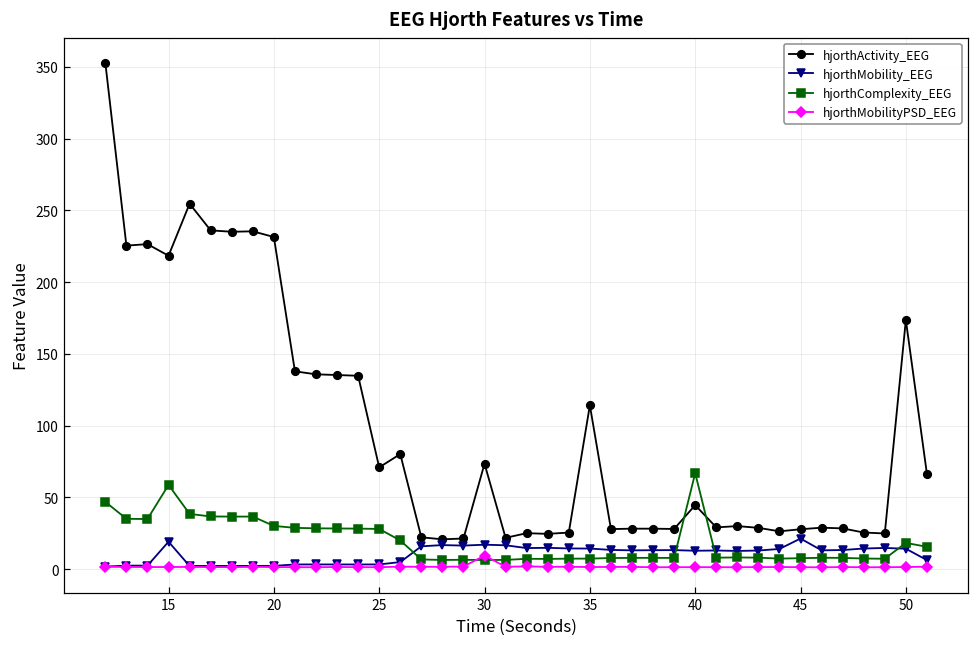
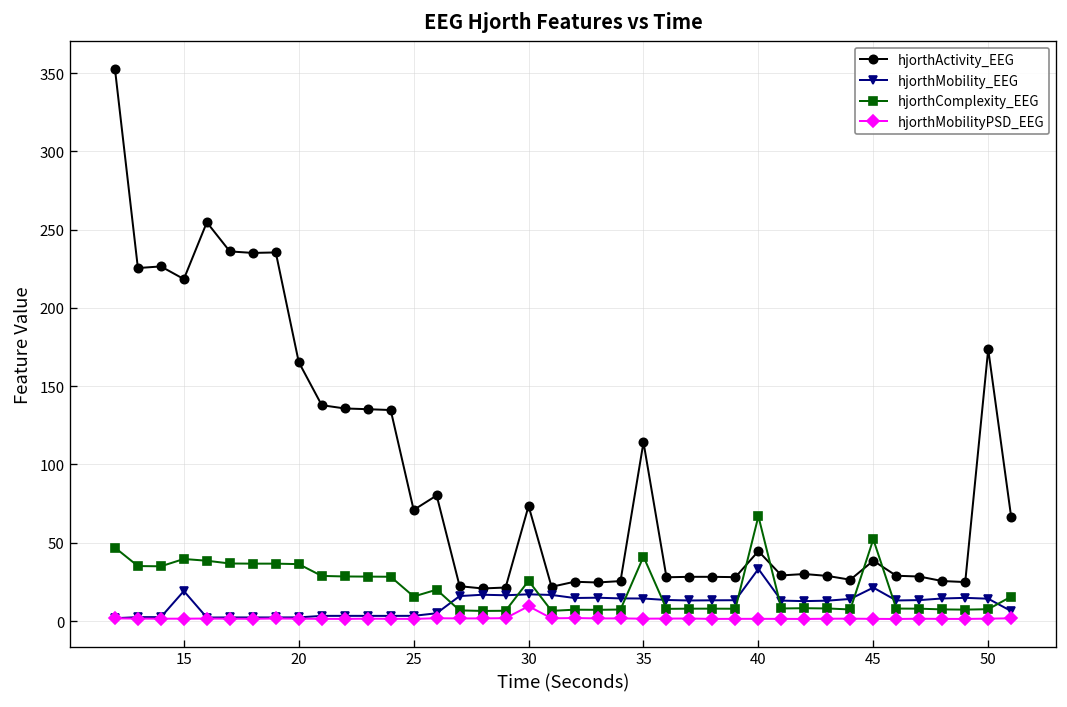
  {
    "hjorthActivity_EEG": {
      "15": 218,
-     "20": 231,
+     "20": 165,
      "25": 71,
      "30": 74,
      "35": 114,
      "40": 45,
-     "45": 28,
+     "45": 39,
      "50": 174
    },
    "hjorthMobility_EEG": {
      "15": 19,
      "25": 3,
      "30": 17,
      "35": 14,
-     "40": 13,
+     "40": 33,
      "45": 21,
      "50": 14
    },
    "hjorthComplexity_EEG": {
-     "15": 59,
-     "20": 30,
-     "25": 28,
-     "30": 6,
-     "35": 7,
+     "15": 40,
+     "20": 36,
+     "25": 16,
+     "30": 26,
+     "35": 41,
      "40": 67,
-     "45": 8,
-     "50": 18
+     "45": 52,
+     "50": 8
    },
    "hjorthMobilityPSD_EEG": {
      "15": 2,
      "25": 1,
      "30": 9,
      "35": 2,
      "40": 1,
      "45": 1,
      "50": 2
    }
  }
